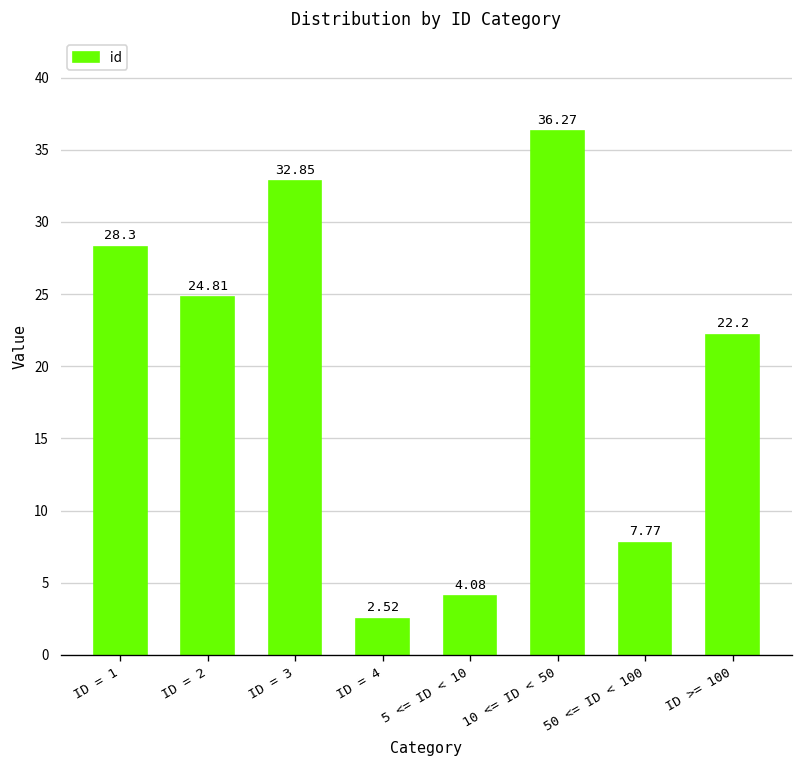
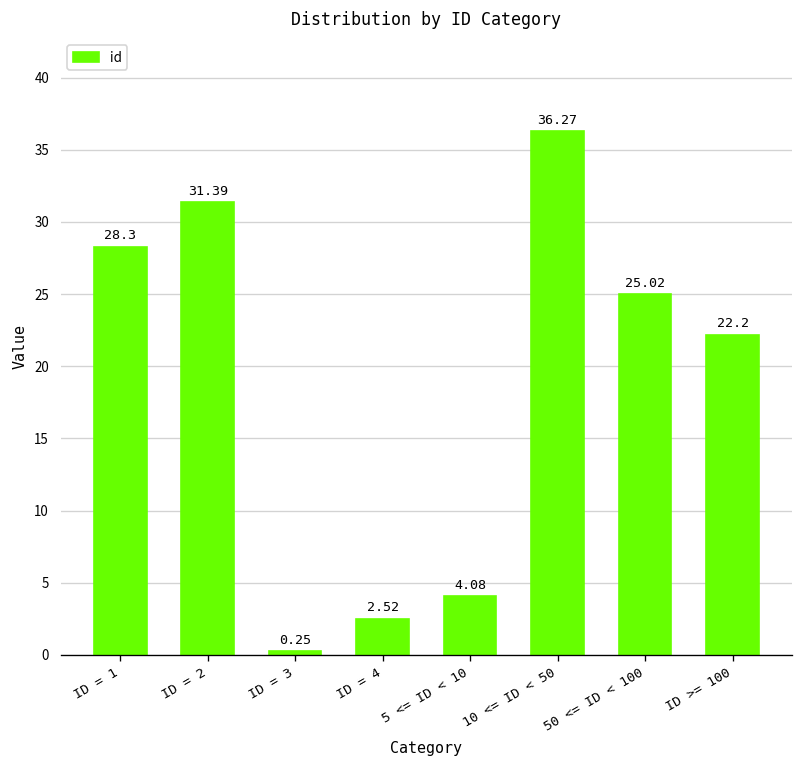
  {
    "ID = 1": 28.3,
-   "ID = 2": 24.81,
-   "ID = 3": 32.85,
+   "ID = 2": 31.39,
+   "ID = 3": 0.25,
    "ID = 4": 2.52,
    "5 <= ID < 10": 4.08,
    "10 <= ID < 50": 36.27,
-   "50 <= ID < 100": 7.77,
+   "50 <= ID < 100": 25.02,
    "ID >= 100": 22.2
  }
